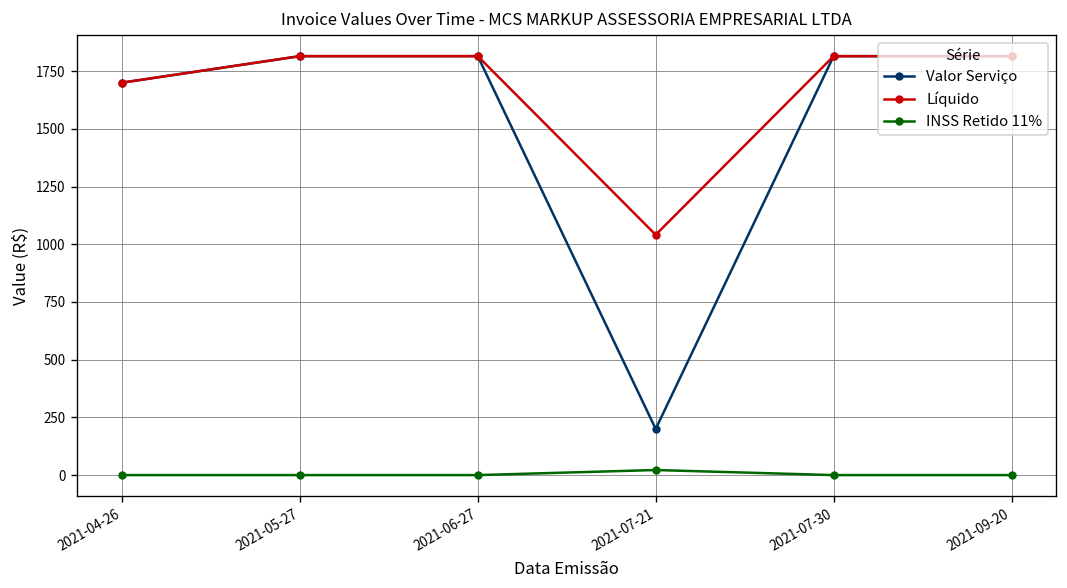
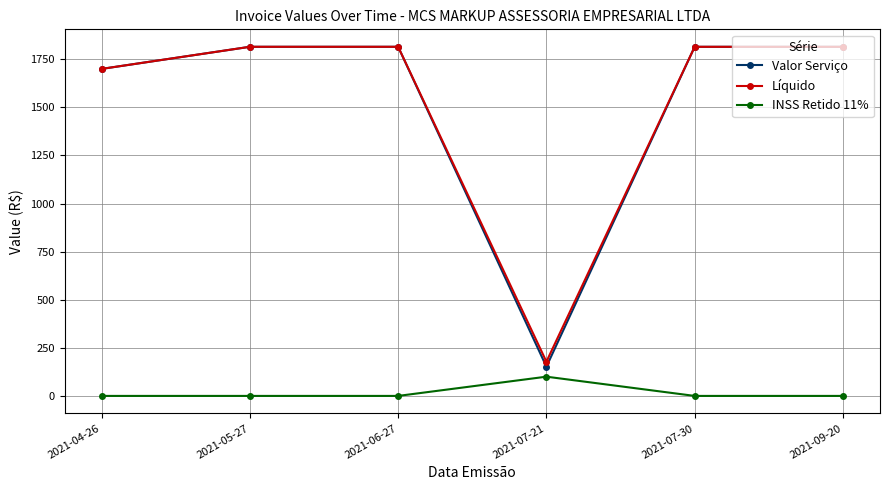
  {
    "Valor Serviço": {
-     "2021-07-21": 200
+     "2021-07-21": 150
    },
    "Líquido": {
-     "2021-07-21": 1040
+     "2021-07-21": 180
    },
    "INSS Retido 11%": {
      "2021-04-26": 0,
      "2021-05-27": 0,
      "2021-06-27": 0,
-     "2021-07-21": 20,
+     "2021-07-21": 100,
      "2021-07-30": 0,
      "2021-09-20": 0
    }
  }
